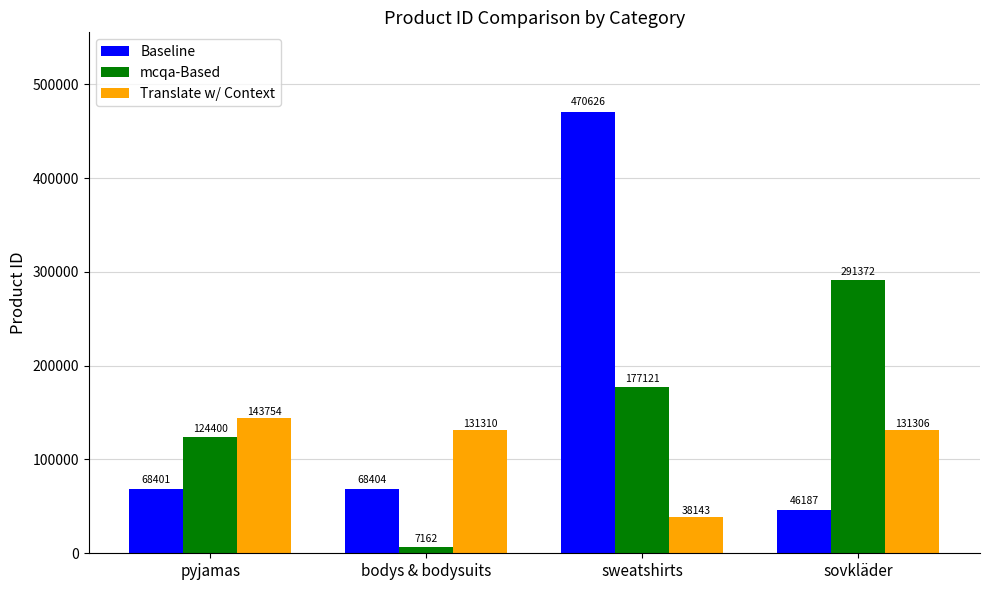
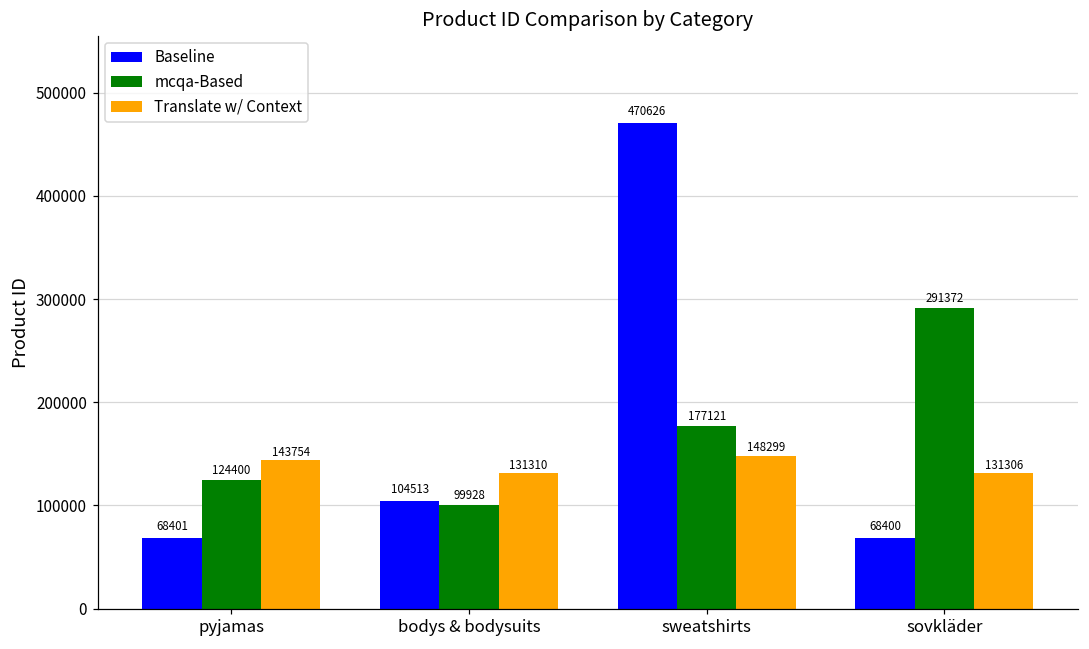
  {
    "Baseline": {
      "pyjamas": 68401,
-     "bodys & bodysuits": 68404,
+     "bodys & bodysuits": 104513,
      "sweatshirts": 470626,
-     "sovkläder": 46187
+     "sovkläder": 68400
    },
    "mcqa-Based": {
      "pyjamas": 124400,
-     "bodys & bodysuits": 7162,
+     "bodys & bodysuits": 99928,
      "sweatshirts": 177121,
      "sovkläder": 291372
    },
    "Translate w/ Context": {
      "pyjamas": 143754,
      "bodys & bodysuits": 131310,
-     "sweatshirts": 38143,
+     "sweatshirts": 148299,
      "sovkläder": 131306
    }
  }
